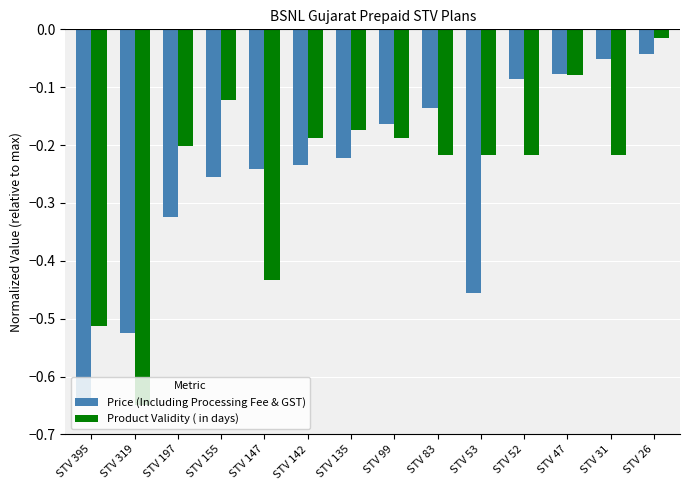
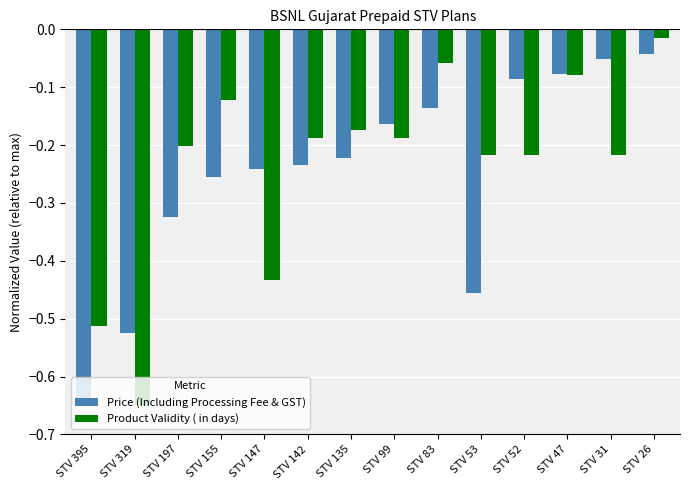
  {
    "Price (Including Processing Fee & GST)": {
      "STV 319": -0.52,
      "STV 197": -0.32,
      "STV 155": -0.26,
      "STV 147": -0.24,
      "STV 142": -0.23,
      "STV 135": -0.22,
      "STV 99": -0.16,
      "STV 83": -0.14,
      "STV 53": -0.46,
      "STV 52": -0.09,
      "STV 47": -0.08,
      "STV 31": -0.05,
      "STV 26": -0.04
    },
    "Product Validity ( in days)": {
      "STV 395": -0.51,
      "STV 197": -0.20,
      "STV 155": -0.12,
      "STV 147": -0.43,
      "STV 142": -0.19,
      "STV 135": -0.17,
      "STV 99": -0.19,
-     "STV 83": -0.22,
+     "STV 83": -0.06,
      "STV 53": -0.22,
      "STV 52": -0.22,
      "STV 47": -0.08,
      "STV 31": -0.22,
      "STV 26": -0.01
    }
  }
